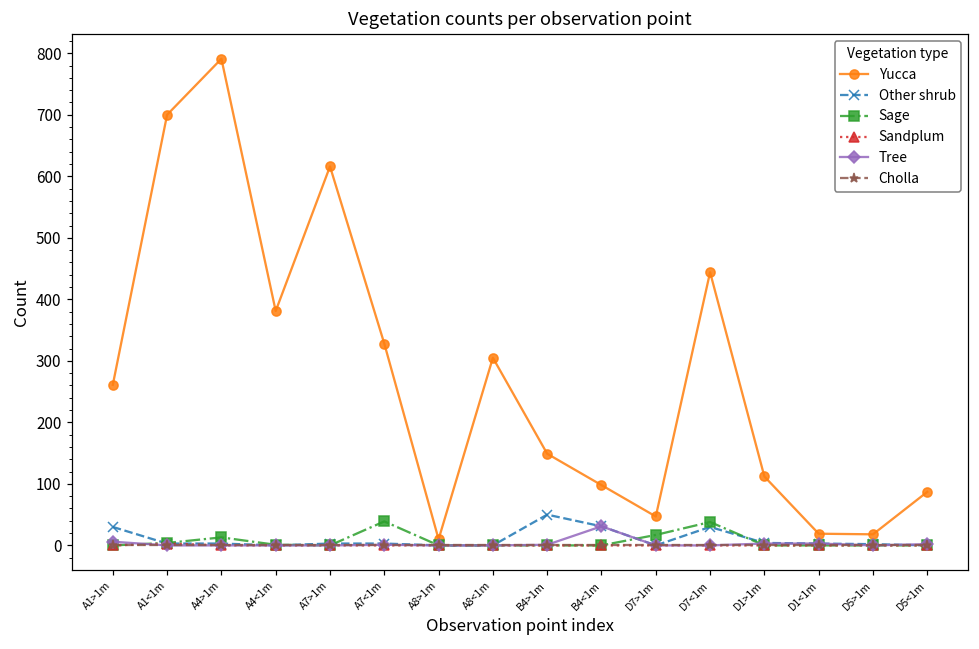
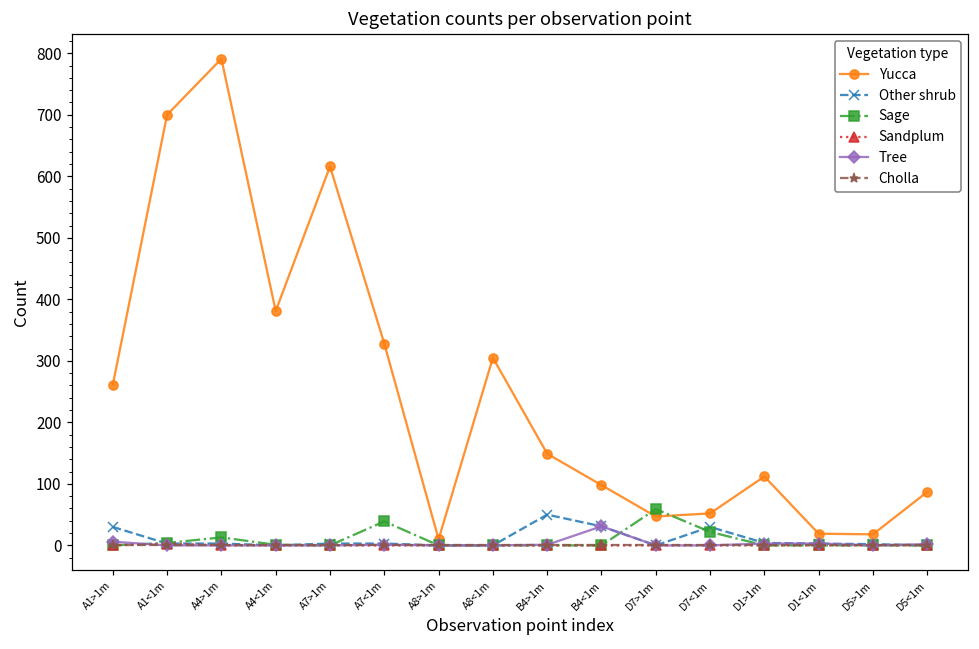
  {
    "Yucca": {
      "A1>1m": 260,
      "A1<1m": 700,
      "A4>1m": 790,
      "A4<1m": 380,
      "A7>1m": 620,
      "A7<1m": 330,
      "A8>1m": 10,
      "A8<1m": 310,
      "B4>1m": 150,
      "B4<1m": 100,
      "D7>1m": 50,
-     "D7<1m": 440,
+     "D7<1m": 50,
      "D1>1m": 110,
      "D1<1m": 20,
      "D5>1m": 20,
      "D5<1m": 90
    },
    "Other shrub": {
      "A1>1m": 30,
      "B4>1m": 50,
      "D7<1m": 30
    },
    "Sage": {
      "A4>1m": 10,
      "A7<1m": 40,
-     "D7>1m": 20,
-     "D7<1m": 40
+     "D7>1m": 60,
+     "D7<1m": 20
    },
    "Tree": {
      "A1>1m": 10
    }
  }
